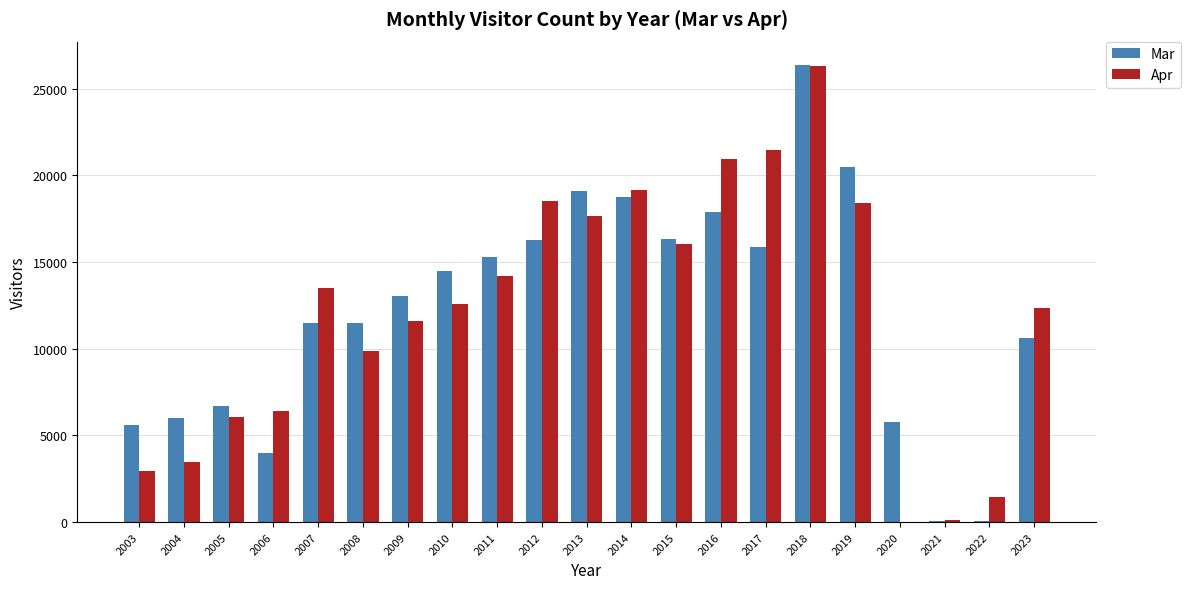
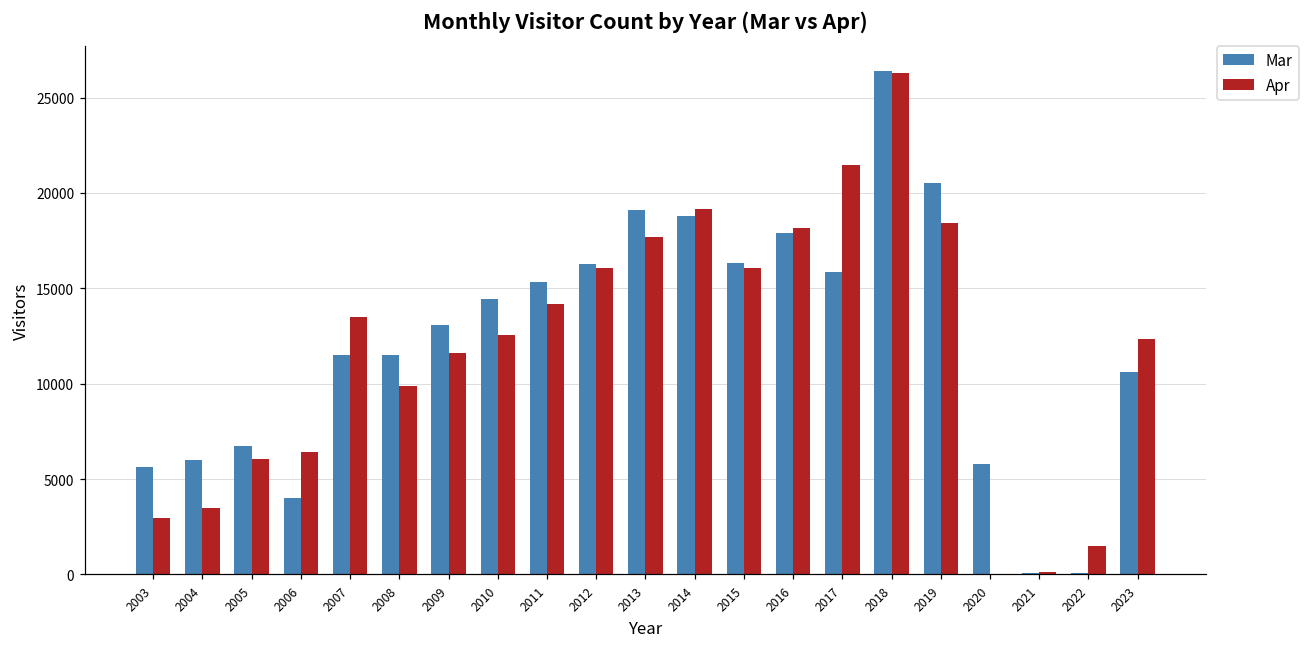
  {
    "Mar": {
      "2003": 5600,
      "2004": 6000,
      "2005": 6700,
      "2006": 4000,
      "2007": 11500,
      "2008": 11500,
      "2009": 13100,
      "2010": 14500,
      "2011": 15300,
      "2012": 16300,
      "2013": 19100,
      "2014": 18800,
      "2015": 16300,
      "2016": 17900,
      "2017": 15800,
      "2018": 26400,
      "2019": 20500,
      "2020": 5800,
      "2023": 10600
    },
    "Apr": {
      "2003": 3000,
      "2004": 3500,
      "2005": 6100,
      "2006": 6400,
      "2007": 13500,
      "2008": 9900,
      "2009": 11600,
      "2010": 12600,
      "2011": 14200,
-     "2012": 18500,
+     "2012": 16100,
      "2013": 17700,
      "2014": 19100,
      "2015": 16100,
-     "2016": 20900,
+     "2016": 18200,
      "2017": 21500,
      "2018": 26300,
      "2019": 18400,
      "2022": 1500,
      "2023": 12400
    }
  }
